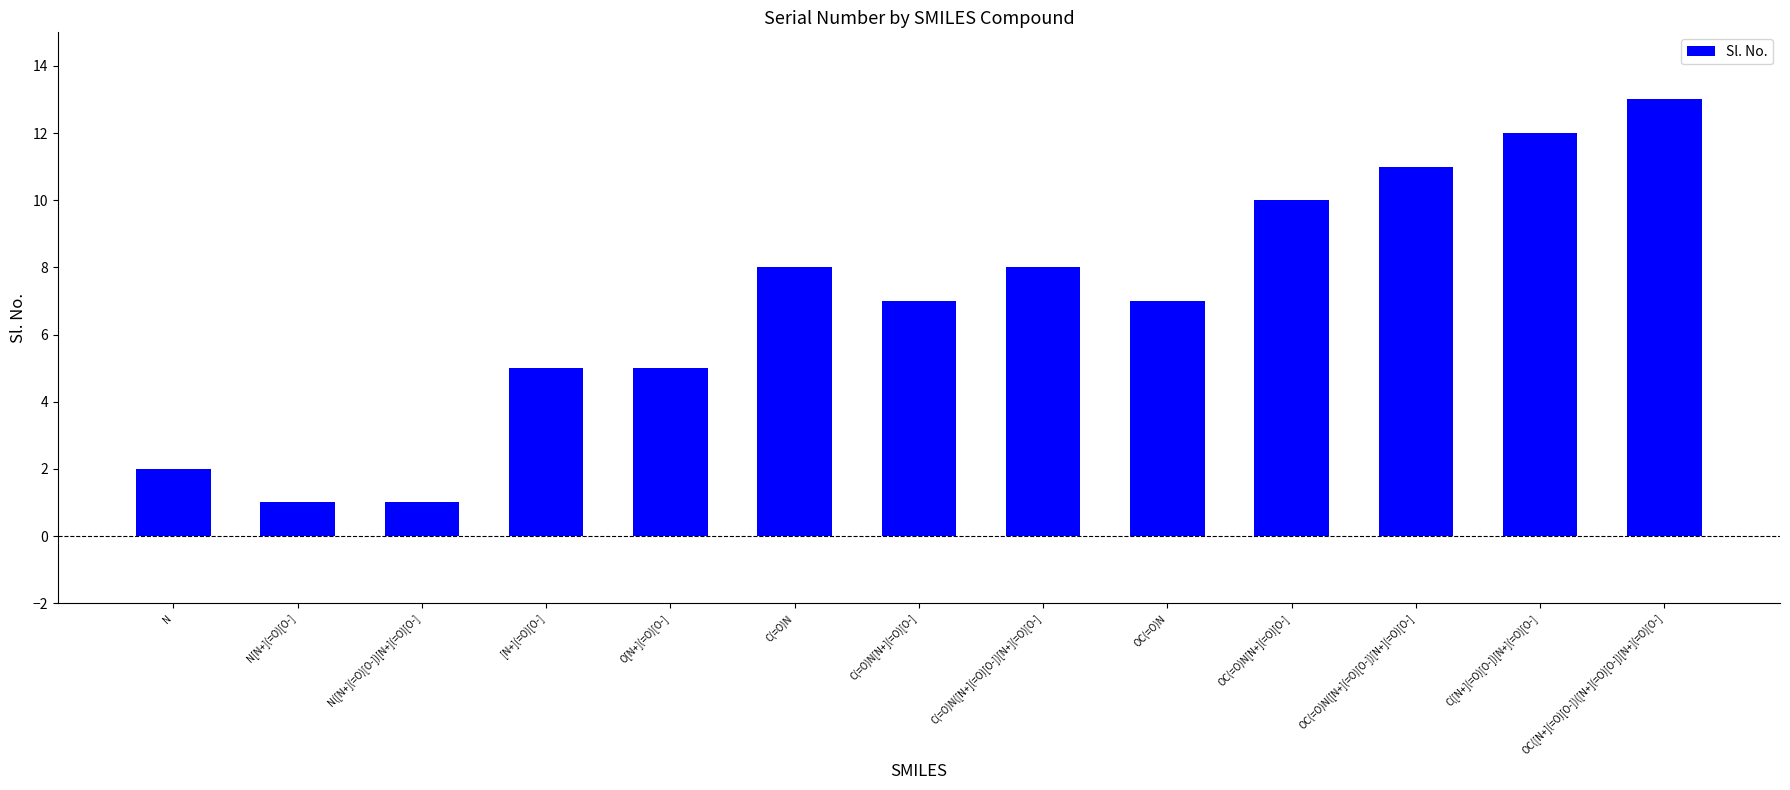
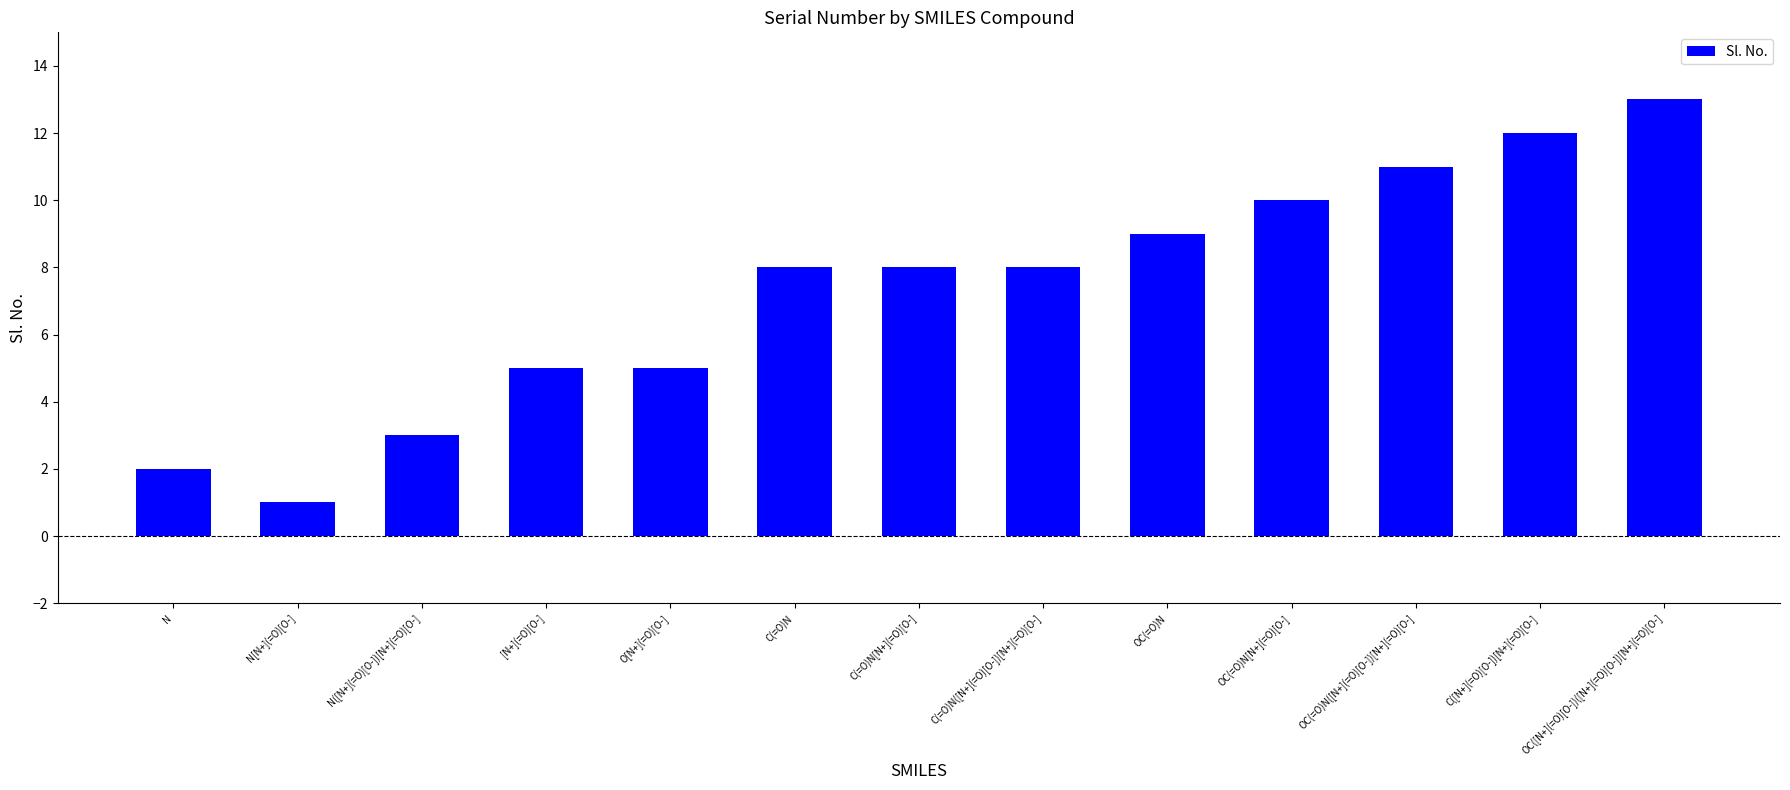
  {
    "N": 2,
    "N[N+](=O)[O-]": 1,
-   "N([N+](=O)[O-])[N+](=O)[O-]": 1,
+   "N([N+](=O)[O-])[N+](=O)[O-]": 3,
    "[N+](=O)[O-]": 5,
    "O[N+](=O)[O-]": 5,
    "C(=O)N": 8,
-   "C(=O)N[N+](=O)[O-]": 7,
+   "C(=O)N[N+](=O)[O-]": 8,
    "C(=O)N([N+](=O)[O-])[N+](=O)[O-]": 8,
-   "OC(=O)N": 7,
+   "OC(=O)N": 9,
    "OC(=O)N[N+](=O)[O-]": 10,
    "OC(=O)N([N+](=O)[O-])[N+](=O)[O-]": 11,
    "C([N+](=O)[O-])[N+](=O)[O-]": 12,
    "OC([N+](=O)[O-])([N+](=O)[O-])[N+](=O)[O-]": 13
  }
